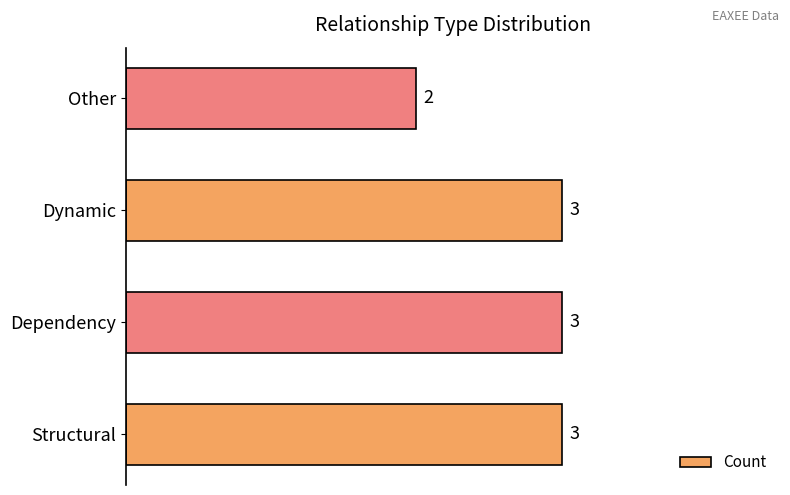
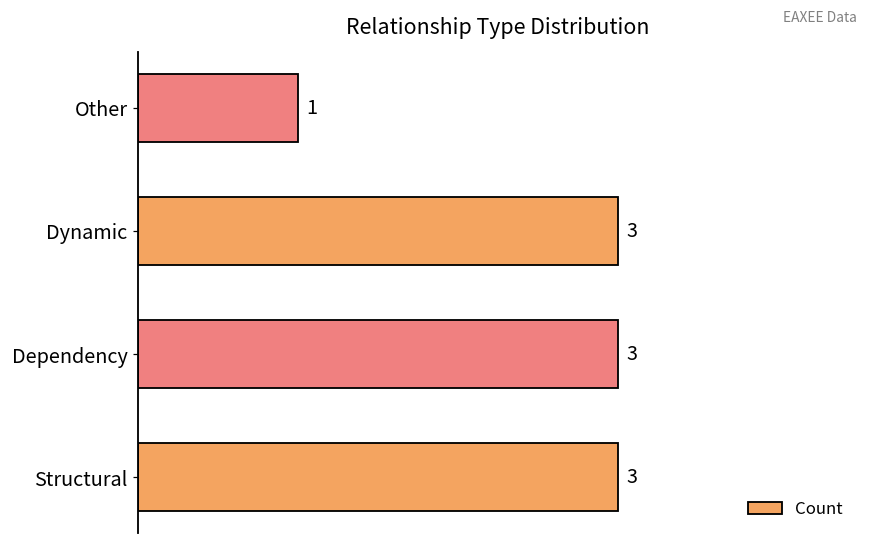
  {
-   "Other": 2,
+   "Other": 1,
    "Dynamic": 3,
    "Dependency": 3,
    "Structural": 3
  }
